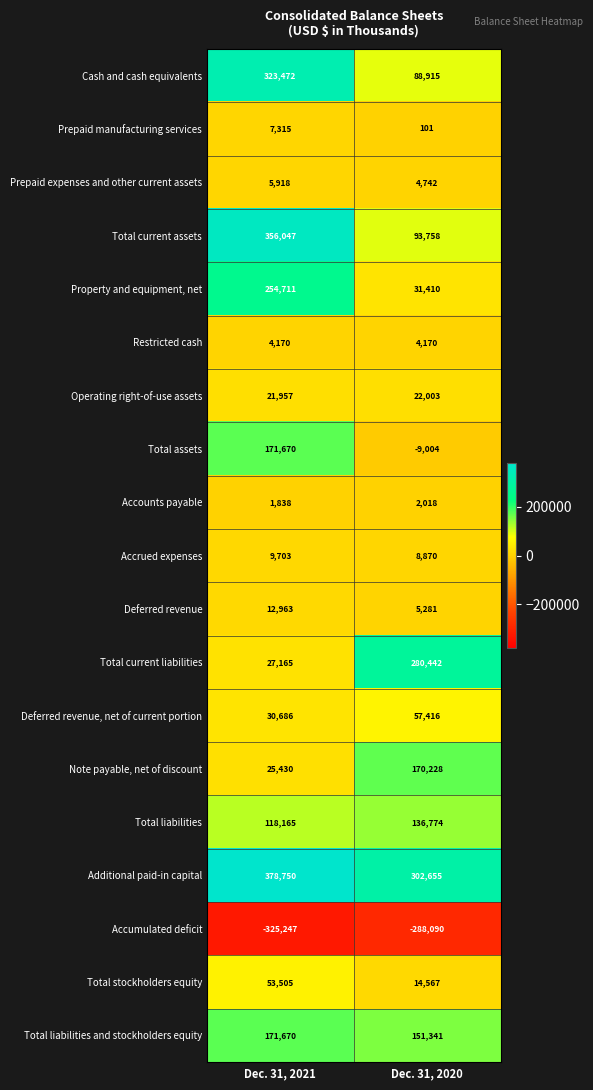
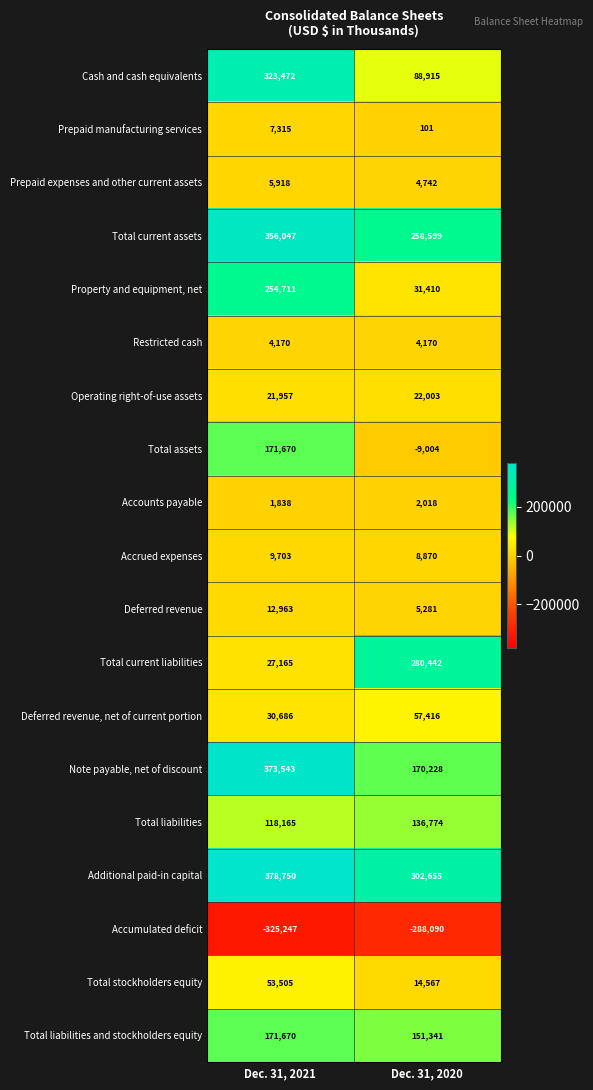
  {
    "Cash and cash equivalents": {
      "Dec. 31, 2021": "323,472",
      "Dec. 31, 2020": "88,915"
    },
    "Prepaid manufacturing services": {
      "Dec. 31, 2021": "7,315",
      "Dec. 31, 2020": "101"
    },
    "Prepaid expenses and other current assets": {
      "Dec. 31, 2021": "5,918",
      "Dec. 31, 2020": "4,742"
    },
    "Total current assets": {
      "Dec. 31, 2021": "356,047",
-     "Dec. 31, 2020": "93,758"
+     "Dec. 31, 2020": "258,599"
    },
    "Property and equipment, net": {
      "Dec. 31, 2021": "254,711",
      "Dec. 31, 2020": "31,410"
    },
    "Restricted cash": {
      "Dec. 31, 2021": "4,170",
      "Dec. 31, 2020": "4,170"
    },
    "Operating right-of-use assets": {
      "Dec. 31, 2021": "21,957",
      "Dec. 31, 2020": "22,003"
    },
    "Total assets": {
      "Dec. 31, 2021": "171,670",
      "Dec. 31, 2020": "-9,004"
    },
    "Accounts payable": {
      "Dec. 31, 2021": "1,838",
      "Dec. 31, 2020": "2,018"
    },
    "Accrued expenses": {
      "Dec. 31, 2021": "9,703",
      "Dec. 31, 2020": "8,870"
    },
    "Deferred revenue": {
      "Dec. 31, 2021": "12,963",
      "Dec. 31, 2020": "5,281"
    },
    "Total current liabilities": {
      "Dec. 31, 2021": "27,165",
      "Dec. 31, 2020": "280,442"
    },
    "Deferred revenue, net of current portion": {
      "Dec. 31, 2021": "30,686",
      "Dec. 31, 2020": "57,416"
    },
    "Note payable, net of discount": {
-     "Dec. 31, 2021": "25,430",
+     "Dec. 31, 2021": "373,543",
      "Dec. 31, 2020": "170,228"
    },
    "Total liabilities": {
      "Dec. 31, 2021": "118,165",
      "Dec. 31, 2020": "136,774"
    },
    "Additional paid-in capital": {
      "Dec. 31, 2021": "378,750",
      "Dec. 31, 2020": "302,655"
    },
    "Accumulated deficit": {
      "Dec. 31, 2021": "-325,247",
      "Dec. 31, 2020": "-288,090"
    },
    "Total stockholders equity": {
      "Dec. 31, 2021": "53,505",
      "Dec. 31, 2020": "14,567"
    },
    "Total liabilities and stockholders equity": {
      "Dec. 31, 2021": "171,670",
      "Dec. 31, 2020": "151,341"
    }
  }
